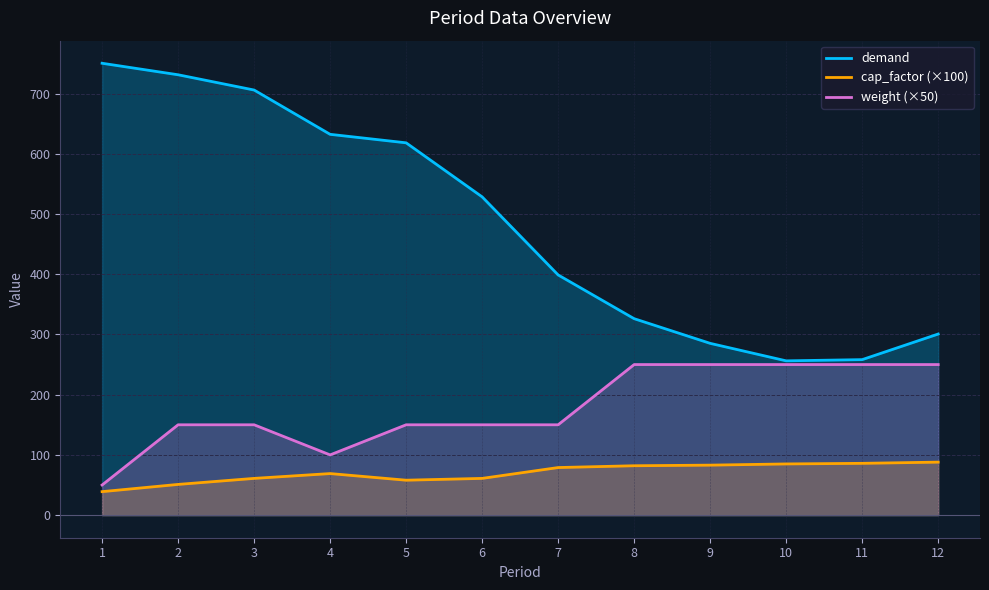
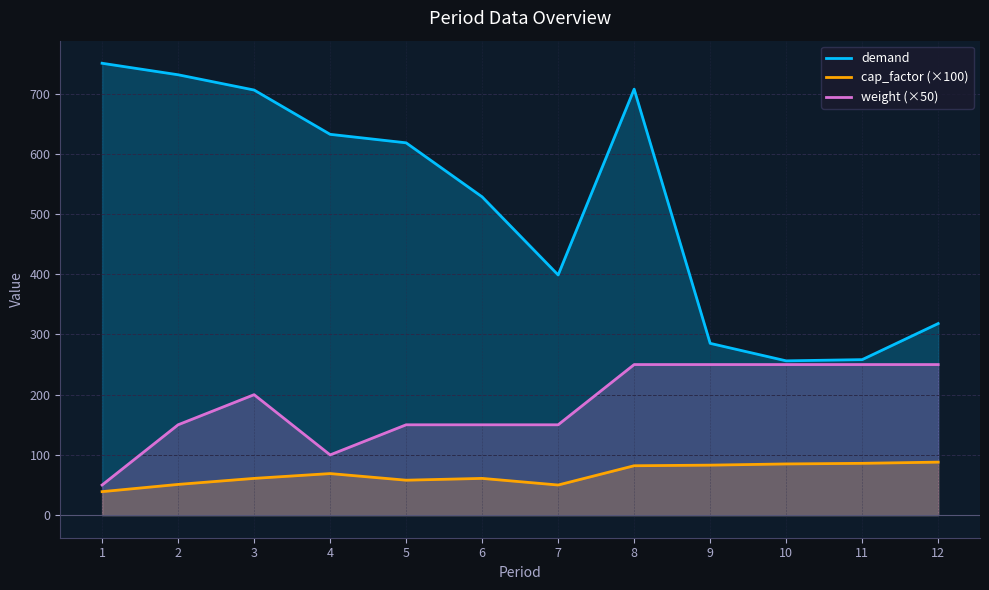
  {
    "demand": {
      "1": 750,
      "2": 730,
      "3": 710,
      "4": 630,
      "5": 620,
      "6": 530,
      "7": 400,
-     "8": 330,
+     "8": 710,
      "9": 290,
      "10": 260,
      "11": 260,
-     "12": 300
+     "12": 320
    },
    "cap_factor (×100)": {
      "1": 40,
      "2": 50,
      "3": 60,
      "4": 70,
      "5": 60,
      "6": 60,
-     "7": 80,
+     "7": 50,
      "8": 80,
      "9": 80,
      "10": 90,
      "11": 90,
      "12": 90
    },
    "weight (×50)": {
      "1": 50,
      "2": 150,
-     "3": 150,
+     "3": 200,
      "4": 100,
      "5": 150,
      "6": 150,
      "7": 150,
      "8": 250,
      "9": 250,
      "10": 250,
      "11": 250,
      "12": 250
    }
  }
